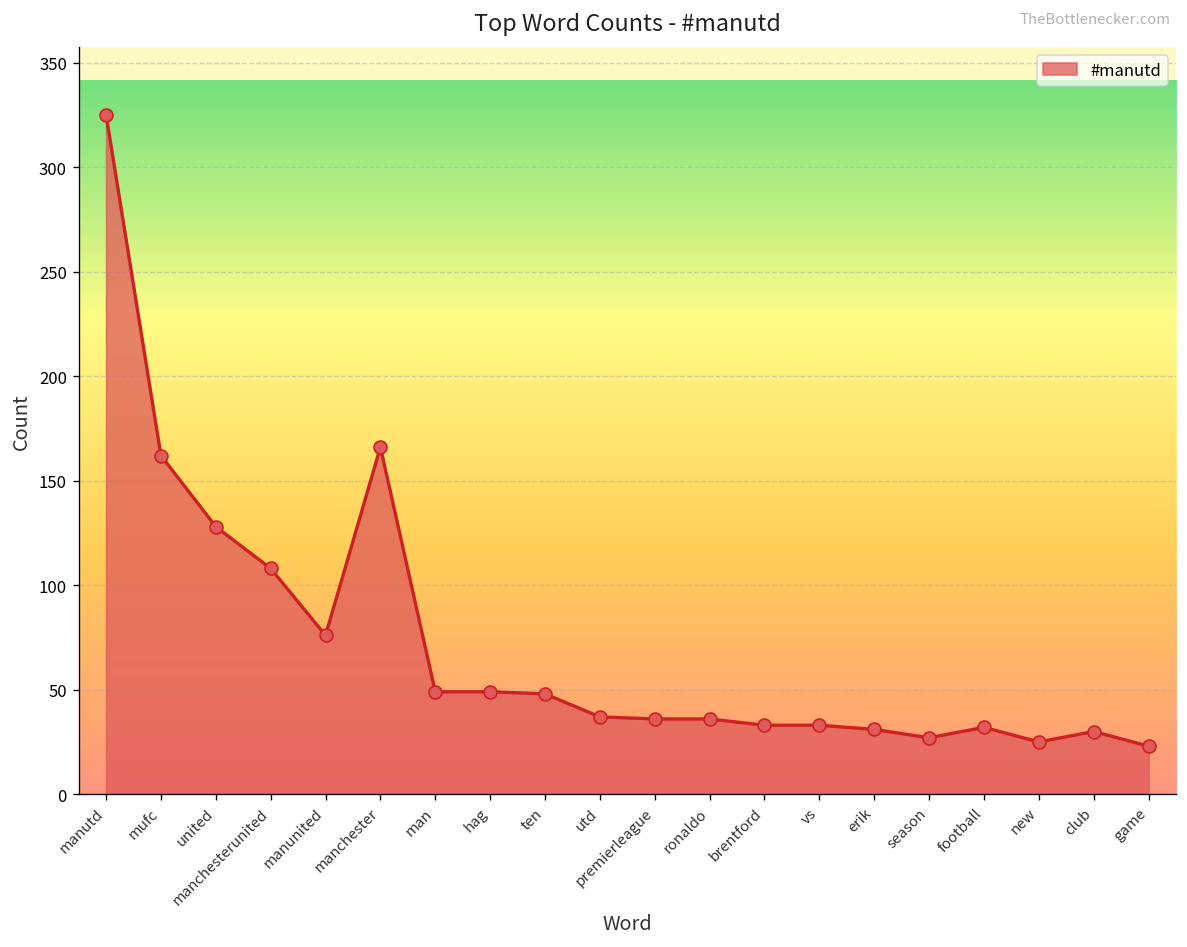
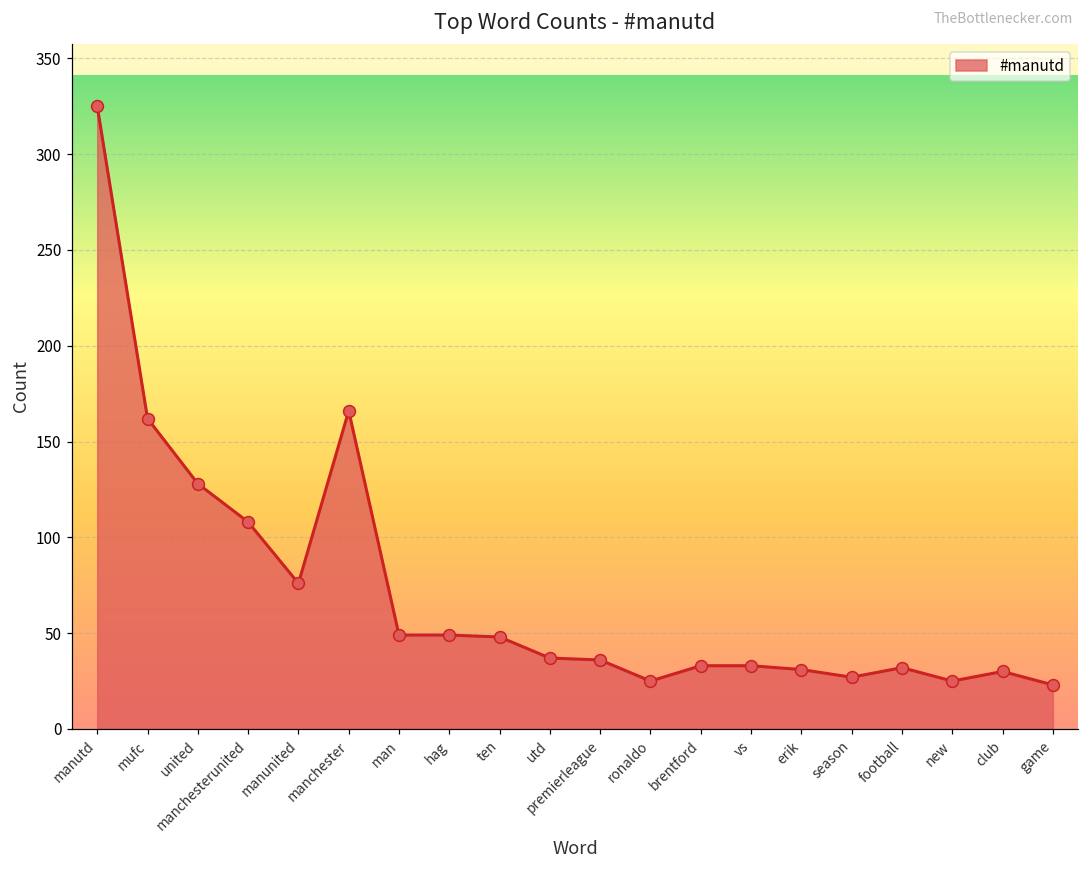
  {
    "manutd": 325,
    "mufc": 162,
    "united": 128,
    "manchesterunited": 108,
    "manunited": 76,
    "manchester": 166,
    "man": 49,
    "hag": 49,
    "ten": 48,
    "utd": 37,
    "premierleague": 36,
-   "ronaldo": 36,
+   "ronaldo": 25,
    "brentford": 33,
    "vs": 33,
    "erik": 31,
    "season": 27,
    "football": 32,
    "new": 25,
    "club": 30,
    "game": 23
  }
